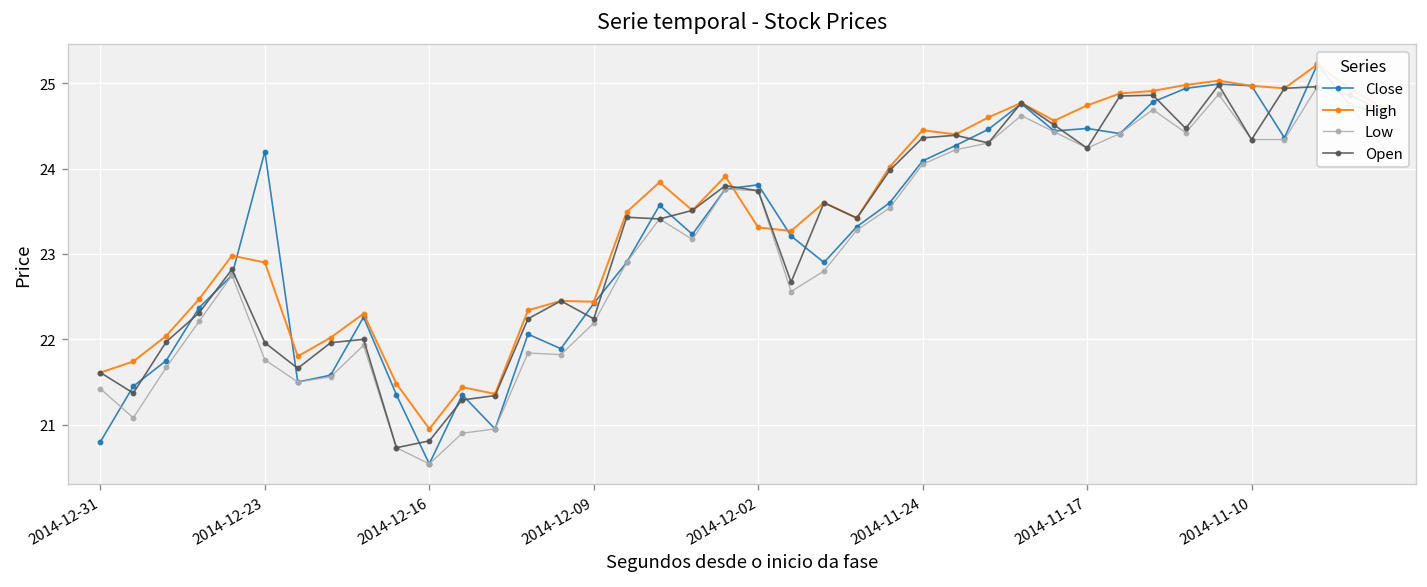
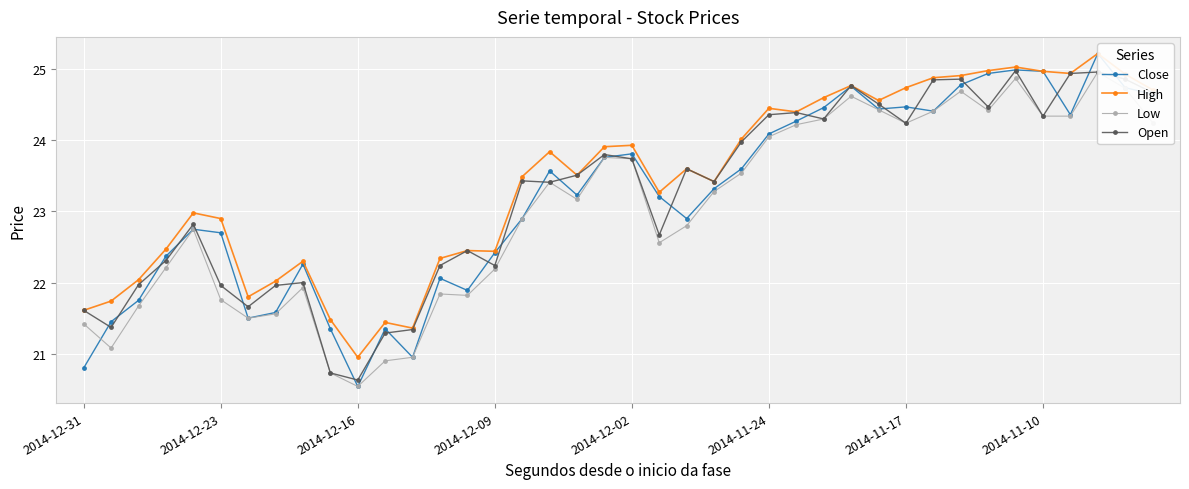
  {
    "Close": {
      "2014-12-31": 20.8,
-     "2014-12-23": 24.2,
+     "2014-12-23": 22.7,
      "2014-12-02": 23.8,
      "2014-11-24": 24.1,
      "2014-11-17": 24.5
    },
    "High": {
      "2014-12-23": 22.9,
      "2014-12-16": 21.0,
-     "2014-12-02": 23.3,
+     "2014-12-02": 23.9,
      "2014-11-24": 24.5,
      "2014-11-17": 24.7
    },
    "Low": {
      "2014-12-31": 21.4,
      "2014-12-23": 21.8,
      "2014-12-09": 22.2,
      "2014-11-24": 24.1
    },
    "Open": {
      "2014-12-23": 22.0,
-     "2014-12-16": 20.8,
+     "2014-12-16": 20.6,
      "2014-12-09": 22.2,
      "2014-11-24": 24.4
    }
  }
